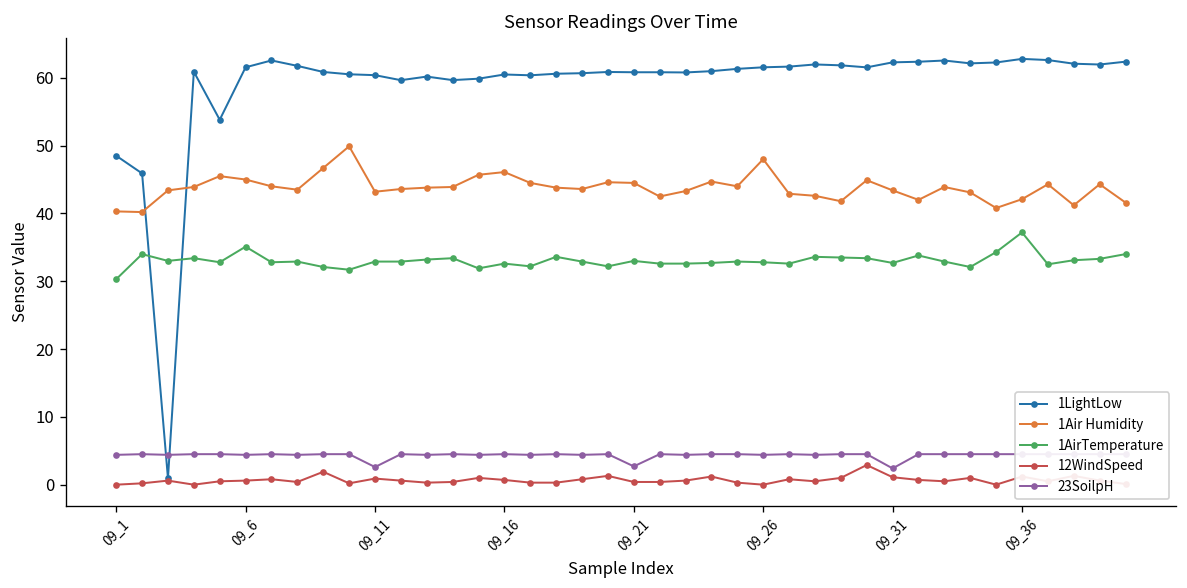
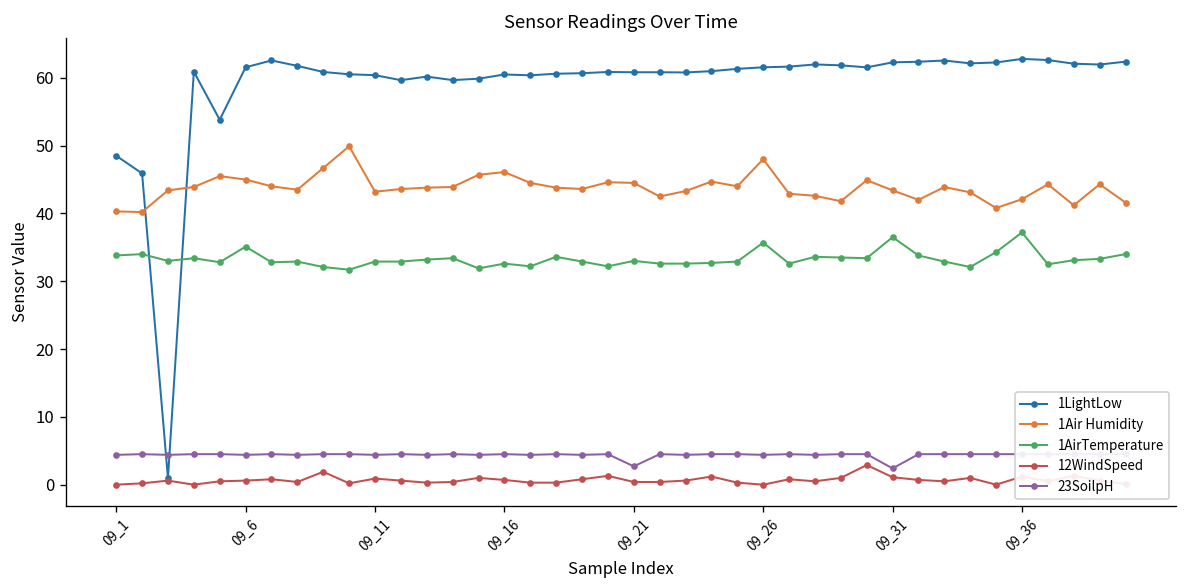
  {
    "1LightLow": {
      "09_1": 49,
      "09_6": 62,
      "09_11": 60,
      "09_16": 60,
      "09_21": 61,
      "09_26": 62,
      "09_31": 62,
      "09_36": 63
    },
    "1AirTemperature": {
-     "09_1": 30,
+     "09_1": 34,
      "09_6": 35,
      "09_11": 33,
      "09_16": 33,
      "09_21": 33,
-     "09_26": 33,
-     "09_31": 33,
+     "09_26": 36,
+     "09_31": 37,
      "09_36": 37
    },
    "23SoilpH": {
      "09_1": 4,
      "09_6": 4,
-     "09_11": 3,
+     "09_11": 4,
      "09_16": 5,
      "09_21": 3,
      "09_26": 4,
      "09_31": 2
    }
  }
